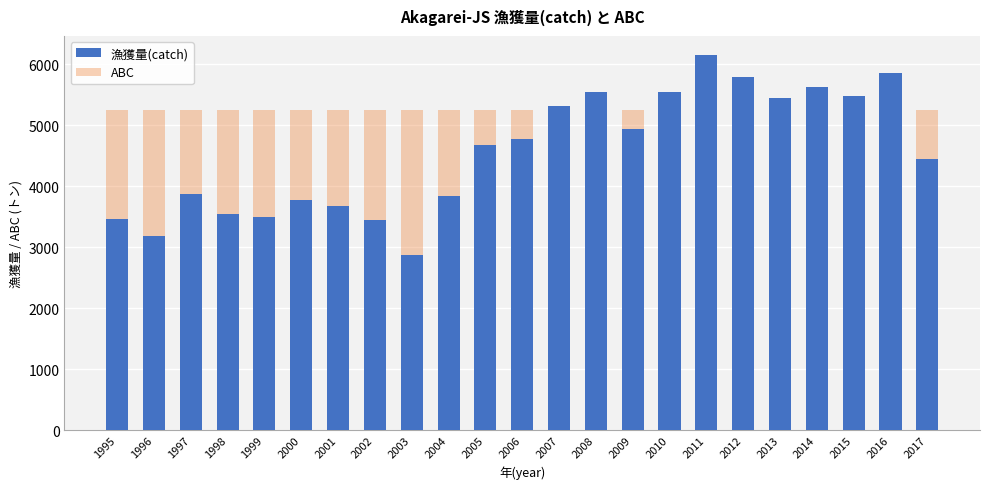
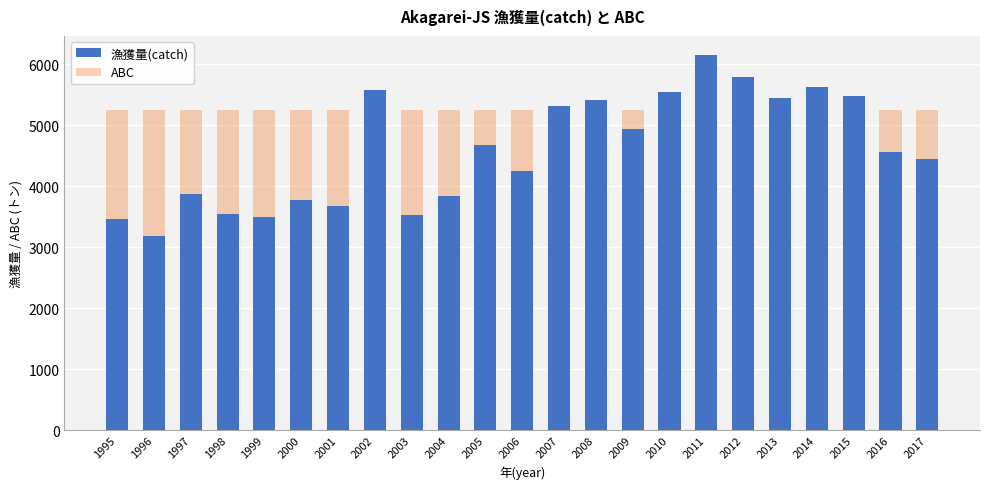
  {
    "漁獲量(catch)": {
-     "2002": 3400,
-     "2003": 2900,
-     "2006": 4800,
+     "2002": 5600,
+     "2003": 3500,
+     "2006": 4200,
      "2007": 5300,
-     "2008": 5600,
+     "2008": 5400,
      "2010": 5600,
      "2011": 6200,
      "2012": 5800,
      "2013": 5500,
      "2014": 5600,
      "2015": 5500,
-     "2016": 5900
+     "2016": 4600
    },
    "ABC": {
      "1995": 5300,
      "1996": 5300,
      "1997": 5300,
      "1998": 5300,
      "1999": 5300,
      "2000": 5300,
      "2001": 5300,
      "2003": 5300,
      "2004": 5300,
      "2005": 5300,
      "2006": 5300,
      "2009": 5300,
      "2017": 5300
    }
  }
